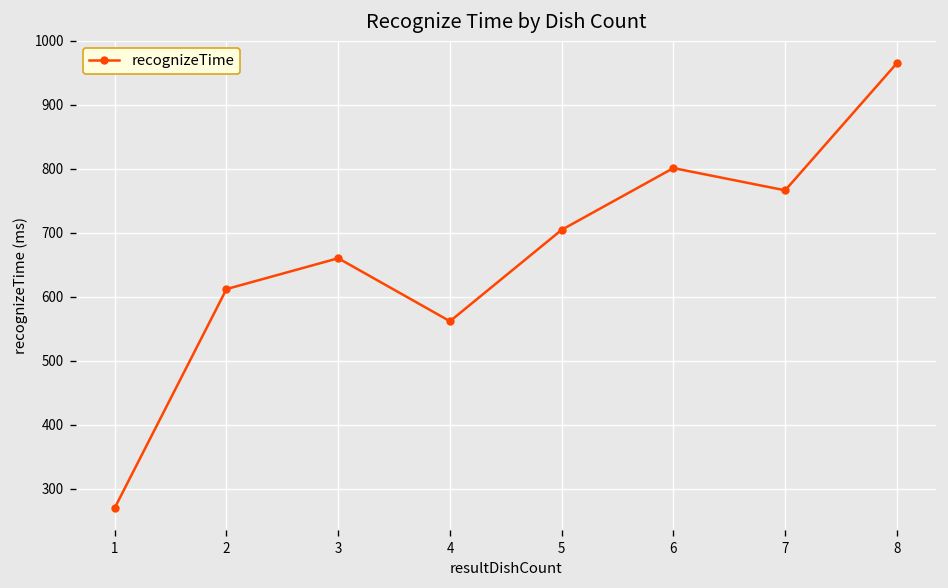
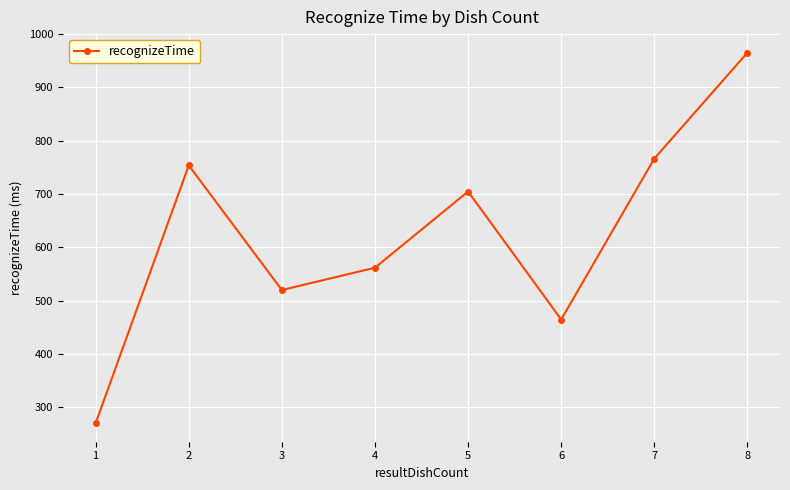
  {
    "1": 270,
-   "2": 610,
-   "3": 660,
+   "2": 750,
+   "3": 520,
    "4": 560,
    "5": 700,
-   "6": 800,
+   "6": 460,
    "7": 770,
    "8": 970
  }
